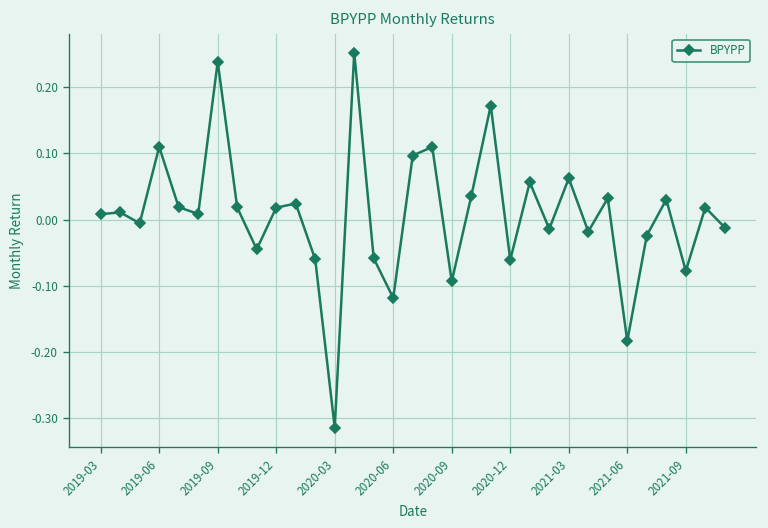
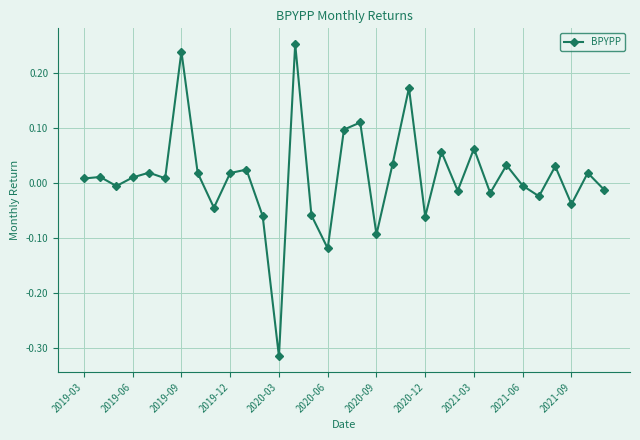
  {
    "2019-03": 0.01,
-   "2019-06": 0.11,
+   "2019-06": 0.01,
    "2019-09": 0.24,
    "2019-12": 0.02,
    "2020-03": -0.31,
    "2020-06": -0.12,
    "2020-09": -0.09,
    "2020-12": -0.06,
    "2021-03": 0.06,
-   "2021-06": -0.18,
-   "2021-09": -0.08
+   "2021-06": 0.00,
+   "2021-09": -0.04
  }
